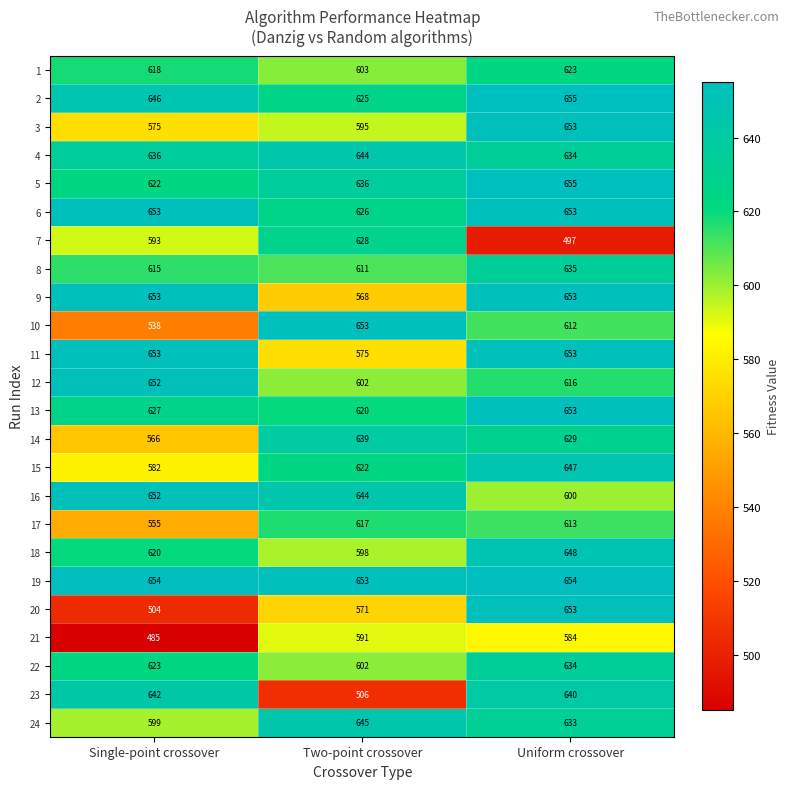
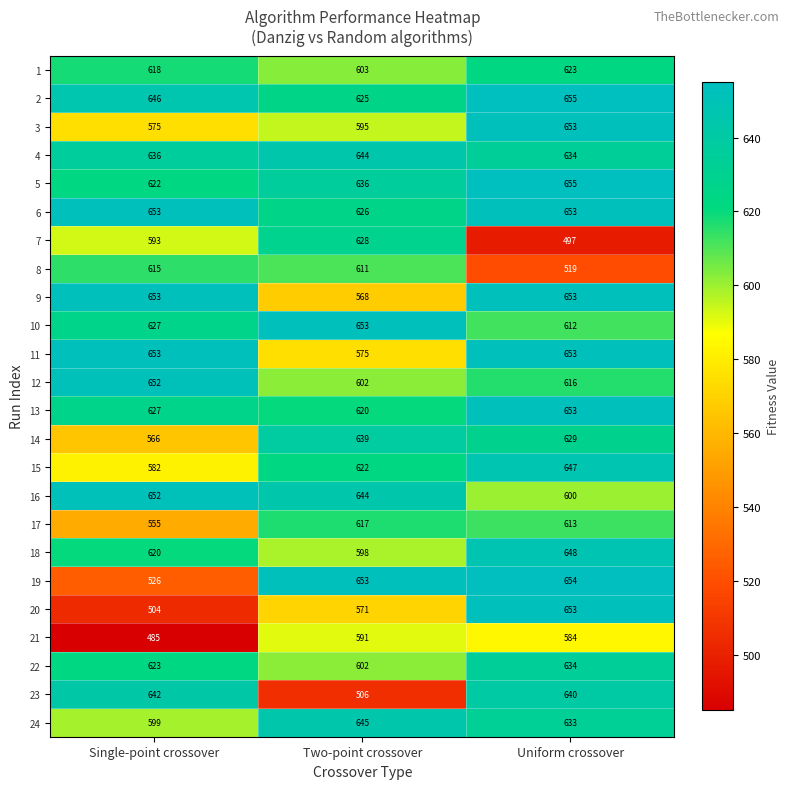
  {
    "1": {
      "Single-point crossover": 618,
      "Two-point crossover": 603,
      "Uniform crossover": 623
    },
    "2": {
      "Single-point crossover": 646,
      "Two-point crossover": 625,
      "Uniform crossover": 655
    },
    "3": {
      "Single-point crossover": 575,
      "Two-point crossover": 595,
      "Uniform crossover": 653
    },
    "4": {
      "Single-point crossover": 636,
      "Two-point crossover": 644,
      "Uniform crossover": 634
    },
    "5": {
      "Single-point crossover": 622,
      "Two-point crossover": 636,
      "Uniform crossover": 655
    },
    "6": {
      "Single-point crossover": 653,
      "Two-point crossover": 626,
      "Uniform crossover": 653
    },
    "7": {
      "Single-point crossover": 593,
      "Two-point crossover": 628,
      "Uniform crossover": 497
    },
    "8": {
      "Single-point crossover": 615,
      "Two-point crossover": 611,
-     "Uniform crossover": 635
+     "Uniform crossover": 519
    },
    "9": {
      "Single-point crossover": 653,
      "Two-point crossover": 568,
      "Uniform crossover": 653
    },
    "10": {
-     "Single-point crossover": 538,
+     "Single-point crossover": 627,
      "Two-point crossover": 653,
      "Uniform crossover": 612
    },
    "11": {
      "Single-point crossover": 653,
      "Two-point crossover": 575,
      "Uniform crossover": 653
    },
    "12": {
      "Single-point crossover": 652,
      "Two-point crossover": 602,
      "Uniform crossover": 616
    },
    "13": {
      "Single-point crossover": 627,
      "Two-point crossover": 620,
      "Uniform crossover": 653
    },
    "14": {
      "Single-point crossover": 566,
      "Two-point crossover": 639,
      "Uniform crossover": 629
    },
    "15": {
      "Single-point crossover": 582,
      "Two-point crossover": 622,
      "Uniform crossover": 647
    },
    "16": {
      "Single-point crossover": 652,
      "Two-point crossover": 644,
      "Uniform crossover": 600
    },
    "17": {
      "Single-point crossover": 555,
      "Two-point crossover": 617,
      "Uniform crossover": 613
    },
    "18": {
      "Single-point crossover": 620,
      "Two-point crossover": 598,
      "Uniform crossover": 648
    },
    "19": {
-     "Single-point crossover": 654,
+     "Single-point crossover": 526,
      "Two-point crossover": 653,
      "Uniform crossover": 654
    },
    "20": {
      "Single-point crossover": 504,
      "Two-point crossover": 571,
      "Uniform crossover": 653
    },
    "21": {
      "Single-point crossover": 485,
      "Two-point crossover": 591,
      "Uniform crossover": 584
    },
    "22": {
      "Single-point crossover": 623,
      "Two-point crossover": 602,
      "Uniform crossover": 634
    },
    "23": {
      "Single-point crossover": 642,
      "Two-point crossover": 506,
      "Uniform crossover": 640
    },
    "24": {
      "Single-point crossover": 599,
      "Two-point crossover": 645,
      "Uniform crossover": 633
    }
  }
